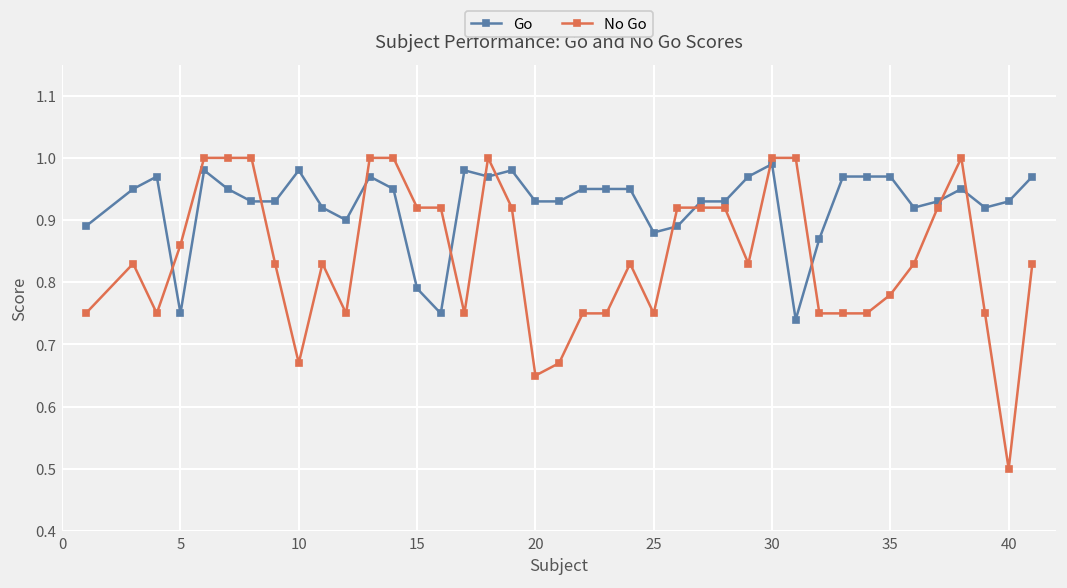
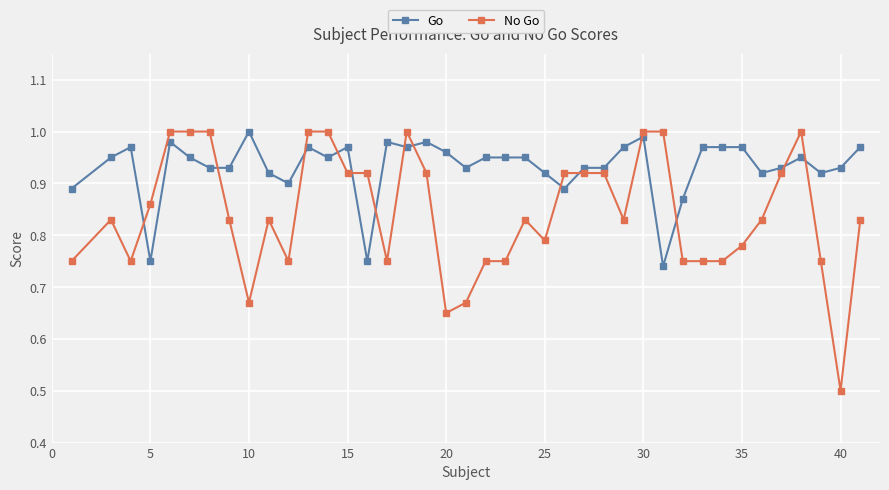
  {
    "Go": {
      "5": 0.75,
-     "10": 0.98,
-     "15": 0.79,
-     "20": 0.93,
-     "25": 0.88,
+     "10": 1.00,
+     "15": 0.97,
+     "20": 0.96,
+     "25": 0.92,
      "30": 0.99,
      "35": 0.97,
      "40": 0.93
    },
    "No Go": {
      "5": 0.86,
      "10": 0.67,
      "15": 0.92,
      "20": 0.65,
-     "25": 0.75,
+     "25": 0.79,
      "30": 1.00,
      "35": 0.78,
      "40": 0.50
    }
  }
